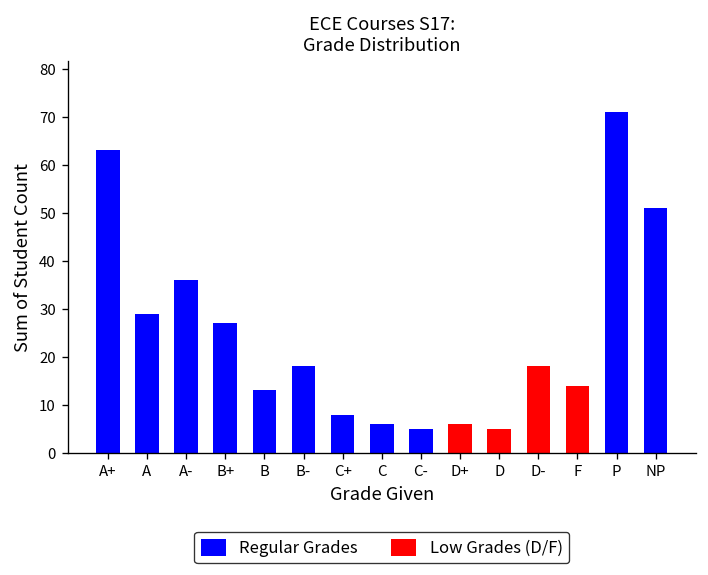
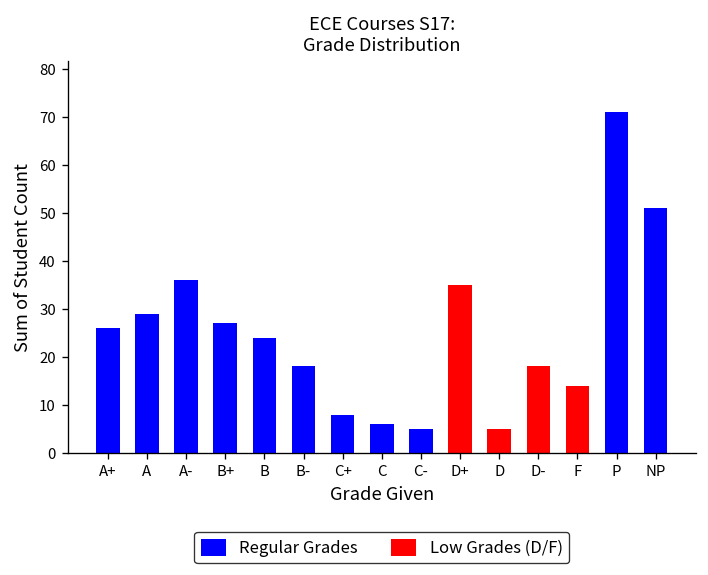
  {
-   "A+": 63,
+   "A+": 26,
    "A": 29,
    "A-": 36,
    "B+": 27,
-   "B": 13,
+   "B": 24,
    "B-": 18,
    "C+": 8,
    "C": 6,
    "C-": 5,
-   "D+": 6,
+   "D+": 35,
    "D": 5,
    "D-": 18,
    "F": 14,
    "P": 71,
    "NP": 51
  }
